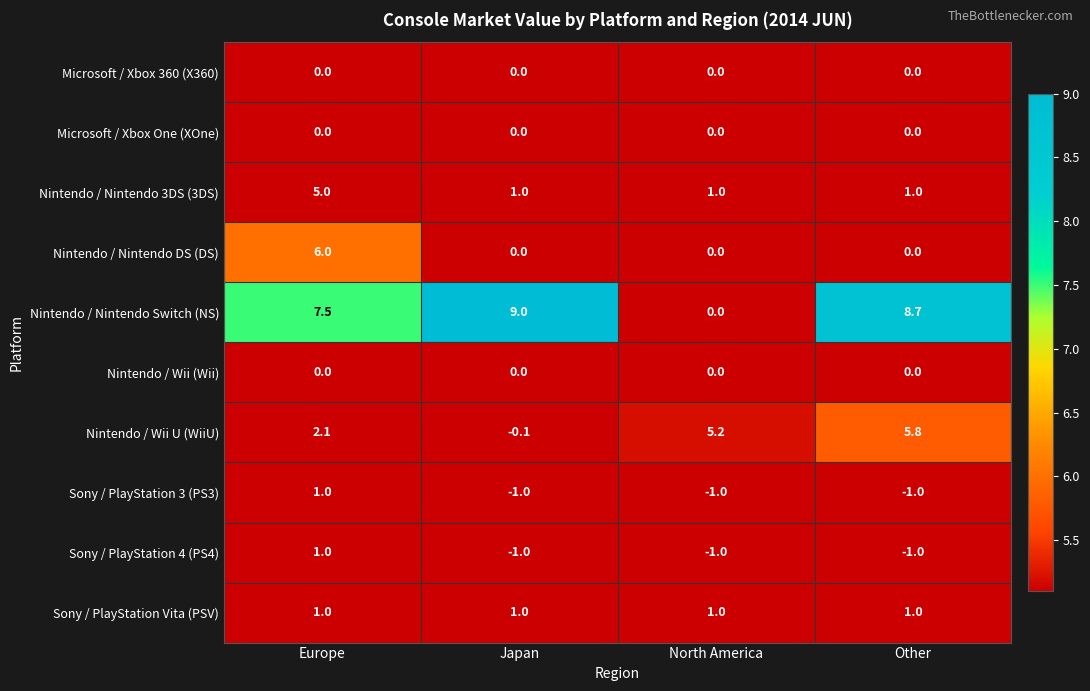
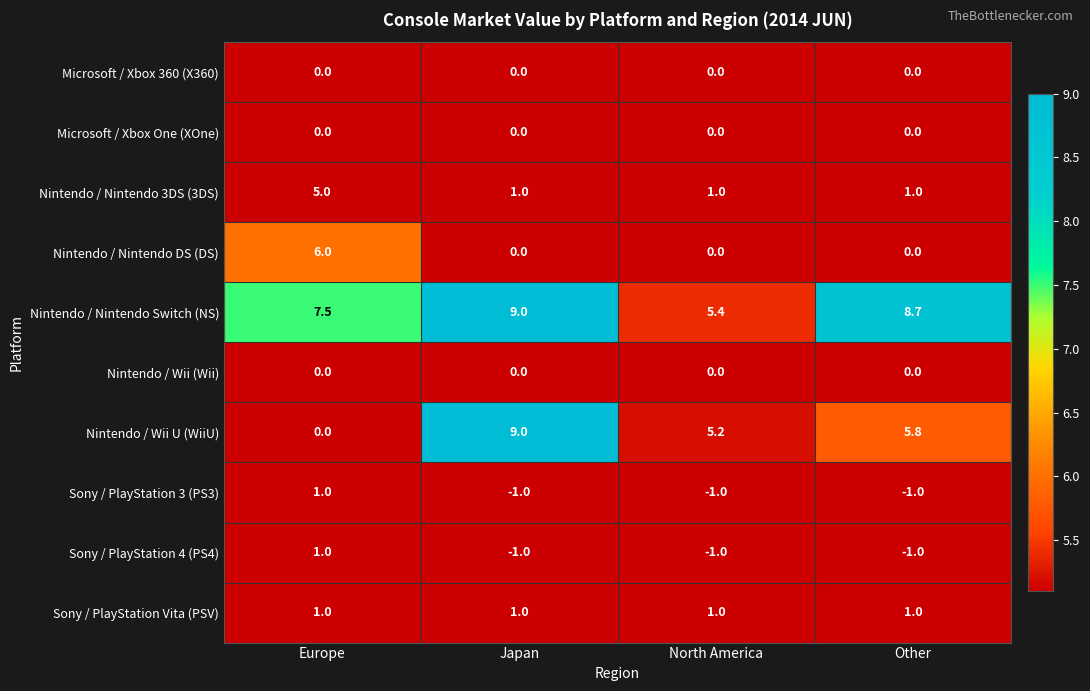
  {
    "Microsoft / Xbox 360 (X360)": {
      "Europe": 0.0,
      "Japan": 0.0,
      "North America": 0.0,
      "Other": 0.0
    },
    "Microsoft / Xbox One (XOne)": {
      "Europe": 0.0,
      "Japan": 0.0,
      "North America": 0.0,
      "Other": 0.0
    },
    "Nintendo / Nintendo 3DS (3DS)": {
      "Europe": 5.0,
      "Japan": 1.0,
      "North America": 1.0,
      "Other": 1.0
    },
    "Nintendo / Nintendo DS (DS)": {
      "Europe": 6.0,
      "Japan": 0.0,
      "North America": 0.0,
      "Other": 0.0
    },
    "Nintendo / Nintendo Switch (NS)": {
      "Europe": 7.5,
      "Japan": 9.0,
-     "North America": 0.0,
+     "North America": 5.4,
      "Other": 8.7
    },
    "Nintendo / Wii (Wii)": {
      "Europe": 0.0,
      "Japan": 0.0,
      "North America": 0.0,
      "Other": 0.0
    },
    "Nintendo / Wii U (WiiU)": {
-     "Europe": 2.1,
-     "Japan": -0.1,
+     "Europe": 0.0,
+     "Japan": 9.0,
      "North America": 5.2,
      "Other": 5.8
    },
    "Sony / PlayStation 3 (PS3)": {
      "Europe": 1.0,
      "Japan": -1.0,
      "North America": -1.0,
      "Other": -1.0
    },
    "Sony / PlayStation 4 (PS4)": {
      "Europe": 1.0,
      "Japan": -1.0,
      "North America": -1.0,
      "Other": -1.0
    },
    "Sony / PlayStation Vita (PSV)": {
      "Europe": 1.0,
      "Japan": 1.0,
      "North America": 1.0,
      "Other": 1.0
    }
  }
